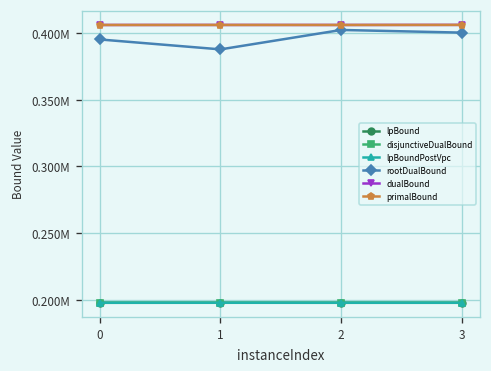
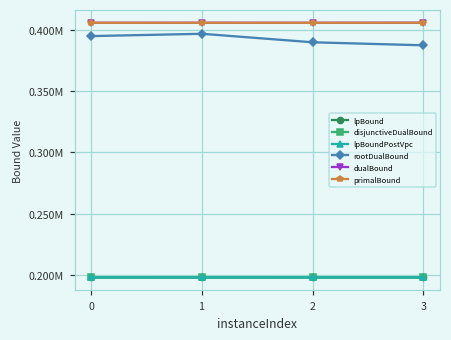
  {
    "lpBoundPostVpc": {
      "0": 198000,
      "1": 198000,
      "2": 198000,
      "3": 198000
    },
    "rootDualBound": {
      "0": 395000,
-     "1": 388000,
-     "2": 402000,
-     "3": 400000
+     "1": 397000,
+     "2": 390000,
+     "3": 388000
    },
    "primalBound": {
      "0": 406000,
      "1": 406000,
      "2": 406000,
      "3": 406000
    }
  }
